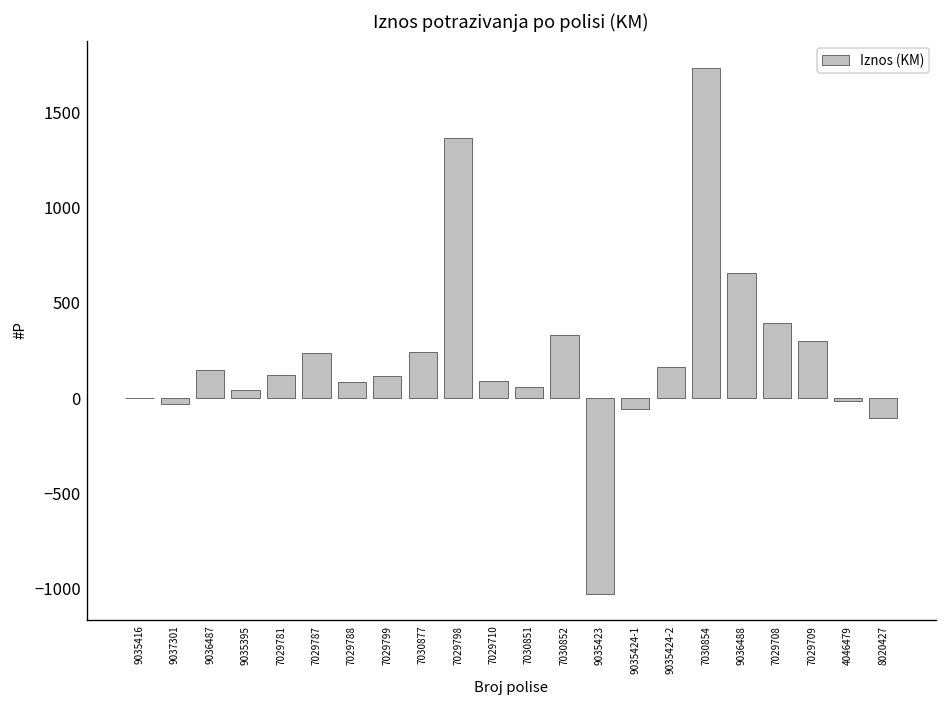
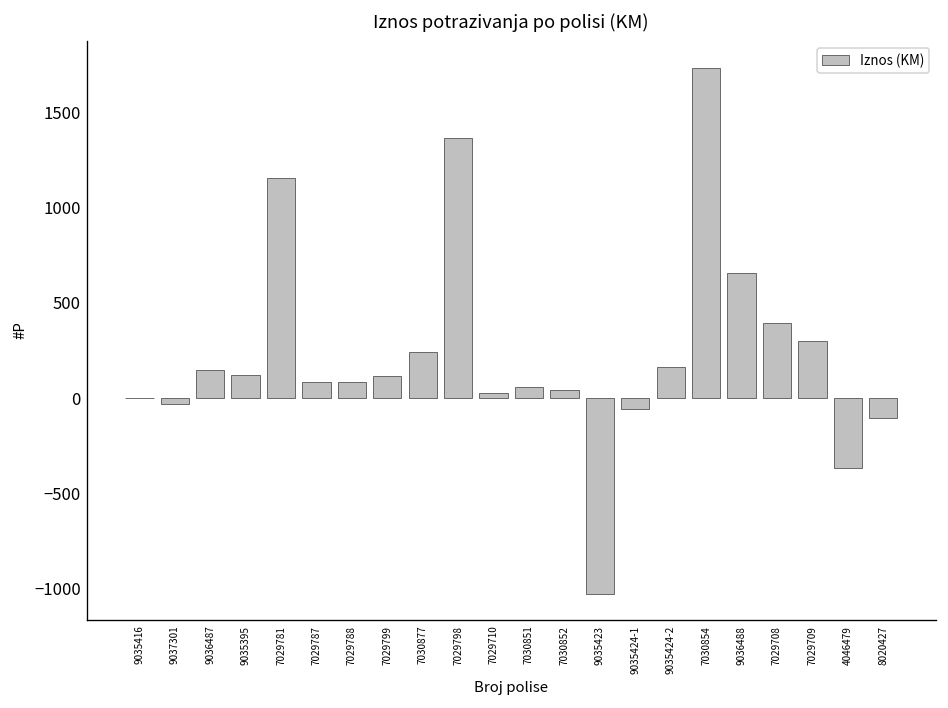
  {
    "9037301": -30,
    "9036487": 150,
-   "9035395": 40,
-   "7029781": 120,
-   "7029787": 240,
+   "9035395": 120,
+   "7029781": 1150,
+   "7029787": 90,
    "7029788": 90,
    "7029799": 110,
    "7030877": 240,
    "7029798": 1370,
-   "7029710": 90,
+   "7029710": 30,
    "7030851": 60,
-   "7030852": 330,
+   "7030852": 40,
    "9035423": -1030,
    "9035424-1": -60,
    "9035424-2": 160,
    "7030854": 1740,
    "9036488": 660,
    "7029708": 390,
    "7029709": 300,
-   "4046479": -20,
+   "4046479": -370,
    "8020427": -110
  }
